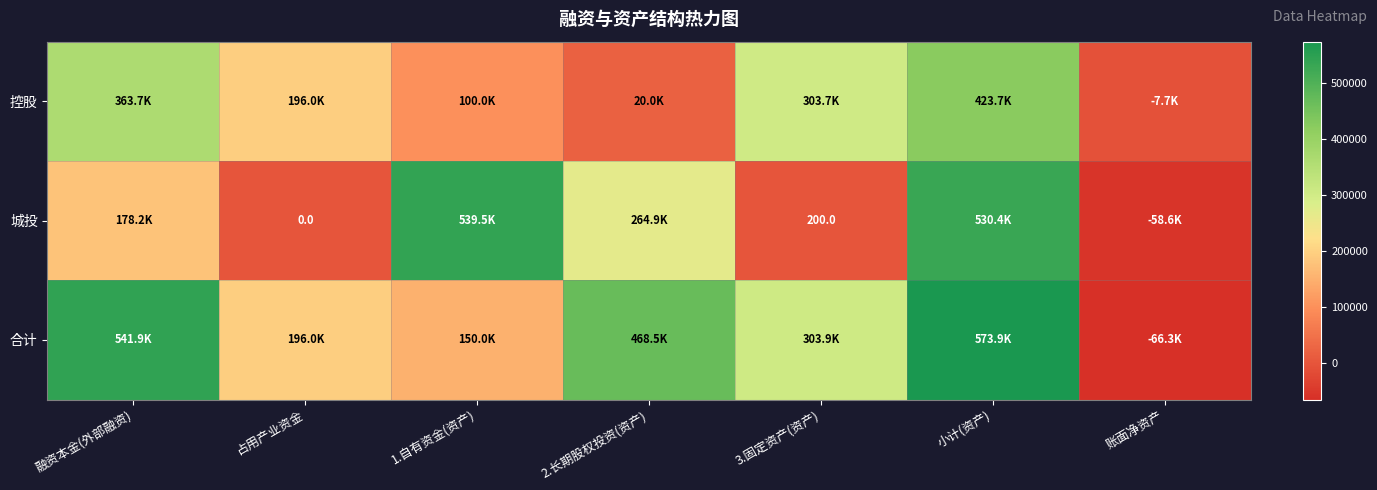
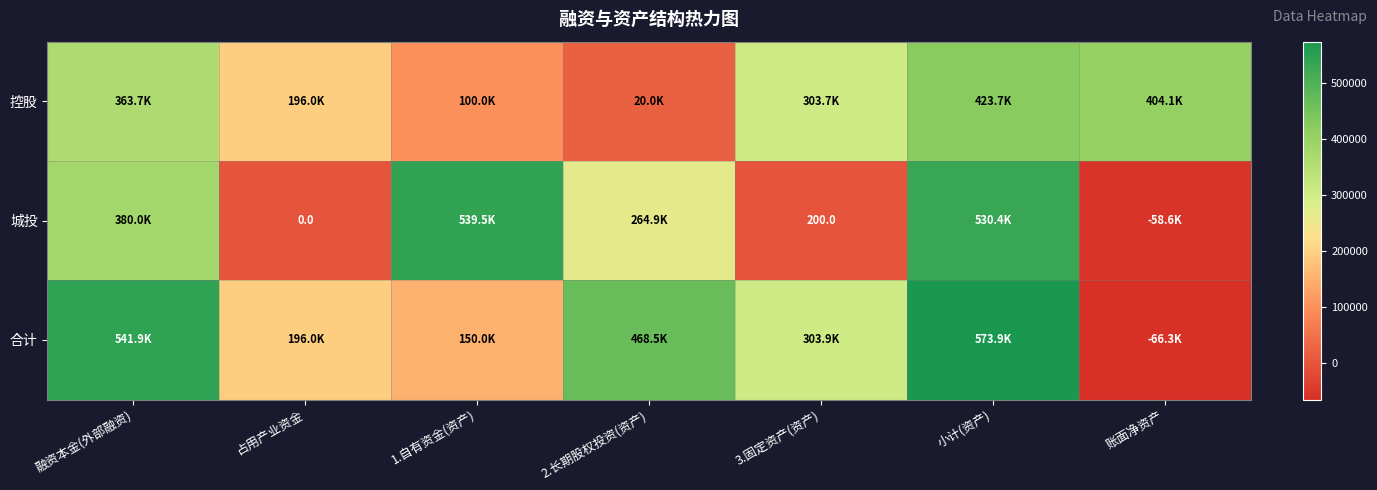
  {
    "控股": {
      "融资本金(外部融资)": "363.7K",
      "占用产业资金": "196.0K",
      "1.自有资金(资产)": "100.0K",
      "2.长期股权投资(资产)": "20.0K",
      "3.固定资产(资产)": "303.7K",
      "小计(资产)": "423.7K",
-     "账面净资产": "-7.7K"
+     "账面净资产": "404.1K"
    },
    "城投": {
-     "融资本金(外部融资)": "178.2K",
+     "融资本金(外部融资)": "380.0K",
      "占用产业资金": "0.0",
      "1.自有资金(资产)": "539.5K",
      "2.长期股权投资(资产)": "264.9K",
      "3.固定资产(资产)": "200.0",
      "小计(资产)": "530.4K",
      "账面净资产": "-58.6K"
    },
    "合计": {
      "融资本金(外部融资)": "541.9K",
      "占用产业资金": "196.0K",
      "1.自有资金(资产)": "150.0K",
      "2.长期股权投资(资产)": "468.5K",
      "3.固定资产(资产)": "303.9K",
      "小计(资产)": "573.9K",
      "账面净资产": "-66.3K"
    }
  }
